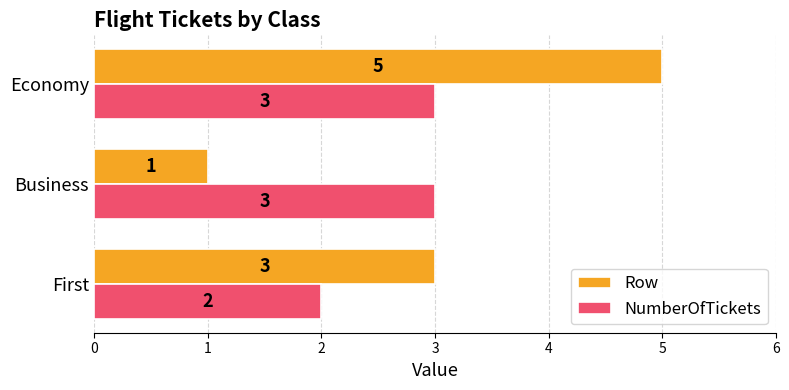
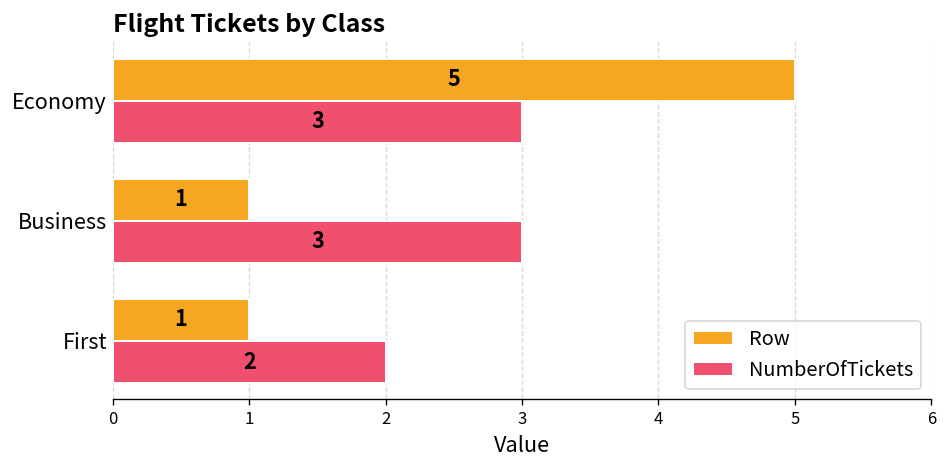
  {
    "Row": {
      "Economy": 5,
      "Business": 1,
-     "First": 3
+     "First": 1
    },
    "NumberOfTickets": {
      "Economy": 3,
      "Business": 3,
      "First": 2
    }
  }
